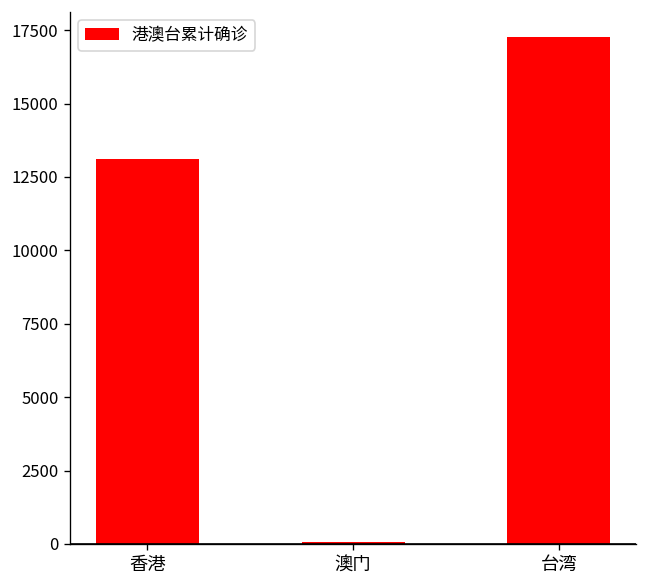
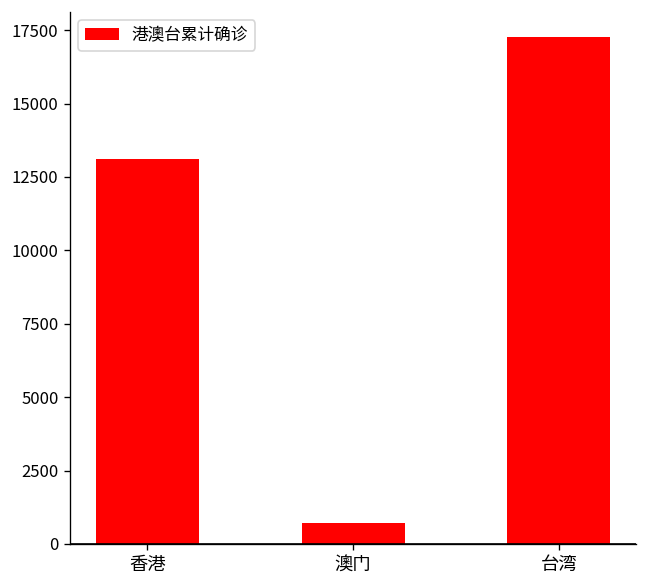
  {
    "香港": 13100,
-   "澳门": 100,
+   "澳门": 700,
    "台湾": 17300
  }
